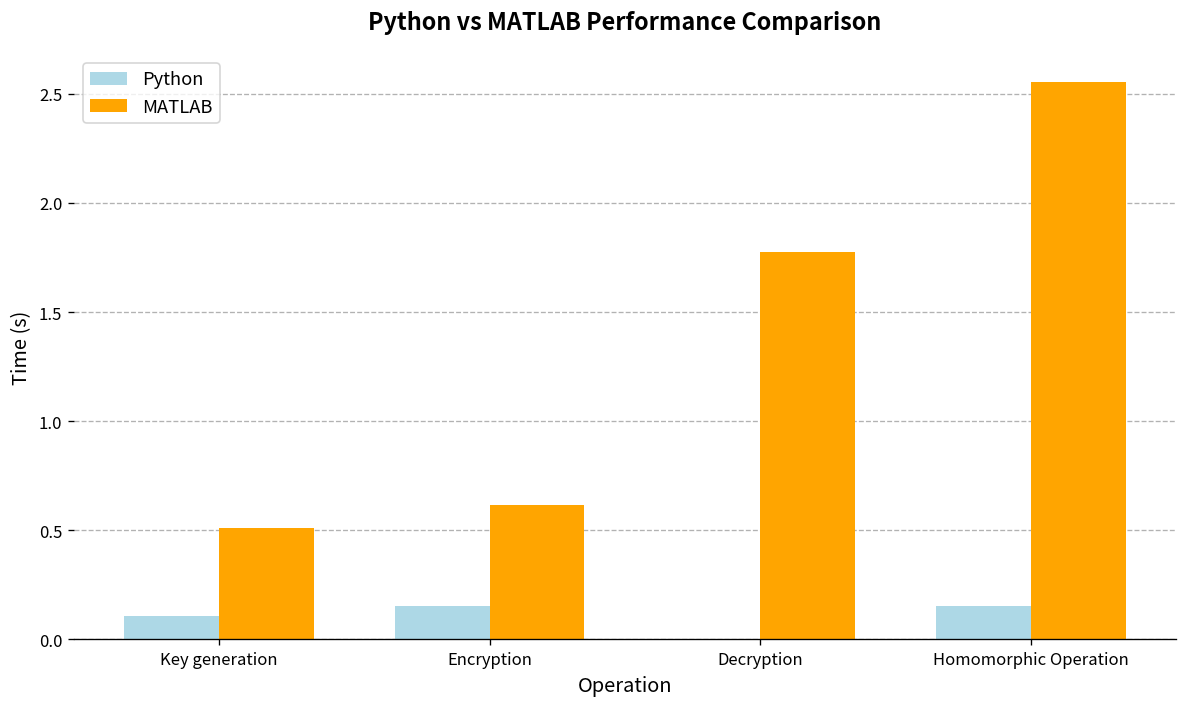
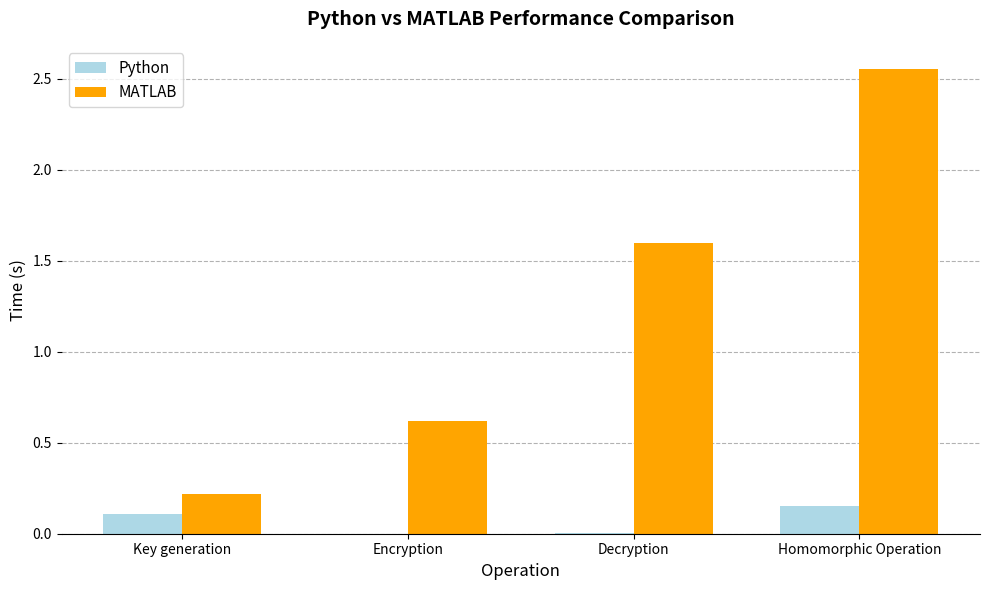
  {
    "Python": {
      "Key generation": 0.11,
-     "Encryption": 0.16,
+     "Encryption": 0.00,
      "Homomorphic Operation": 0.15
    },
    "MATLAB": {
-     "Key generation": 0.51,
+     "Key generation": 0.22,
      "Encryption": 0.62,
-     "Decryption": 1.78,
+     "Decryption": 1.60,
      "Homomorphic Operation": 2.55
    }
  }
